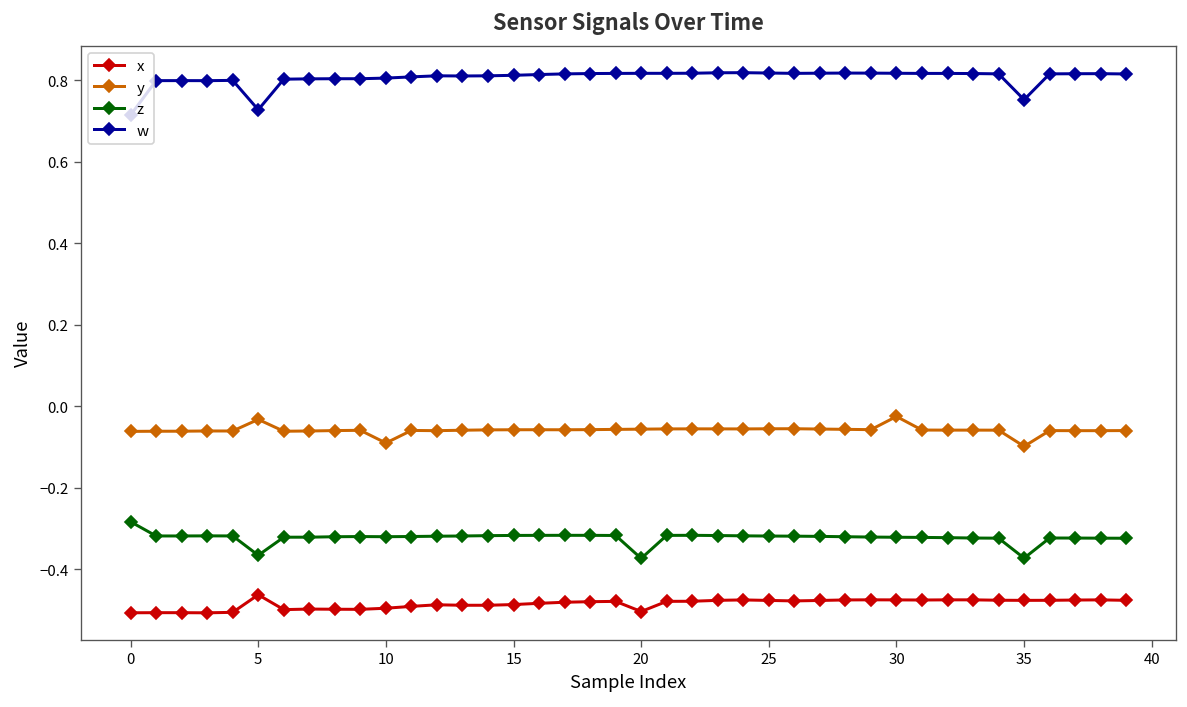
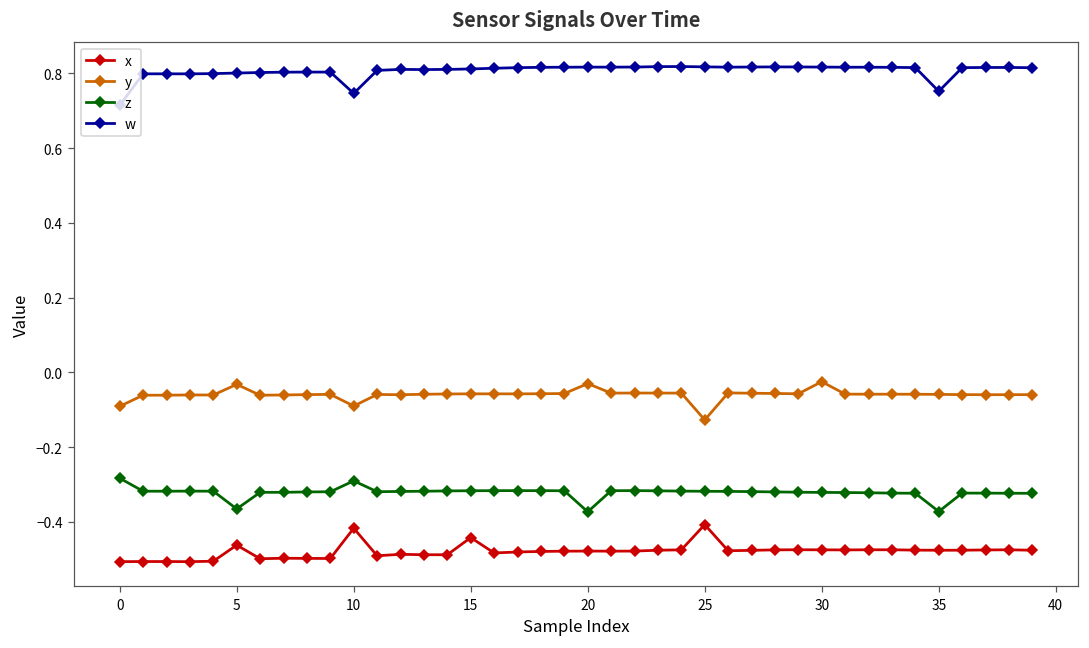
  {
    "x": {
      "0": -0.51,
      "5": -0.46,
-     "10": -0.50,
-     "15": -0.49,
-     "20": -0.50,
-     "25": -0.48,
+     "10": -0.42,
+     "15": -0.44,
+     "20": -0.48,
+     "25": -0.41,
      "30": -0.48,
      "35": -0.48
    },
    "y": {
-     "0": -0.06,
+     "0": -0.09,
      "5": -0.03,
      "10": -0.09,
      "15": -0.06,
-     "20": -0.06,
-     "25": -0.06,
+     "20": -0.03,
+     "25": -0.13,
      "30": -0.03,
-     "35": -0.10
+     "35": -0.06
    },
    "z": {
      "0": -0.28,
      "5": -0.37,
-     "10": -0.32,
+     "10": -0.29,
      "15": -0.32,
      "20": -0.37,
      "25": -0.32,
      "30": -0.32,
      "35": -0.37
    },
    "w": {
-     "5": 0.73,
-     "10": 0.81,
+     "5": 0.80,
+     "10": 0.75,
      "15": 0.81,
      "20": 0.82,
      "25": 0.82,
      "30": 0.82,
      "35": 0.75
    }
  }
